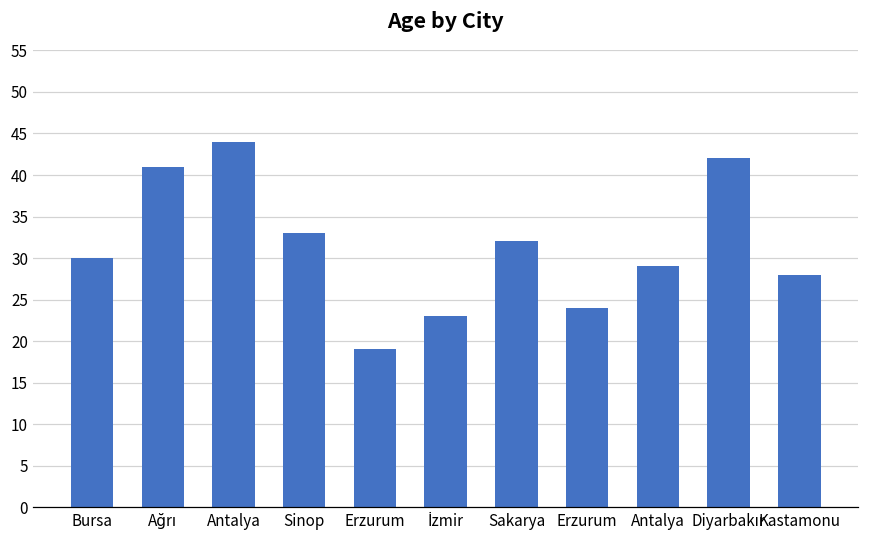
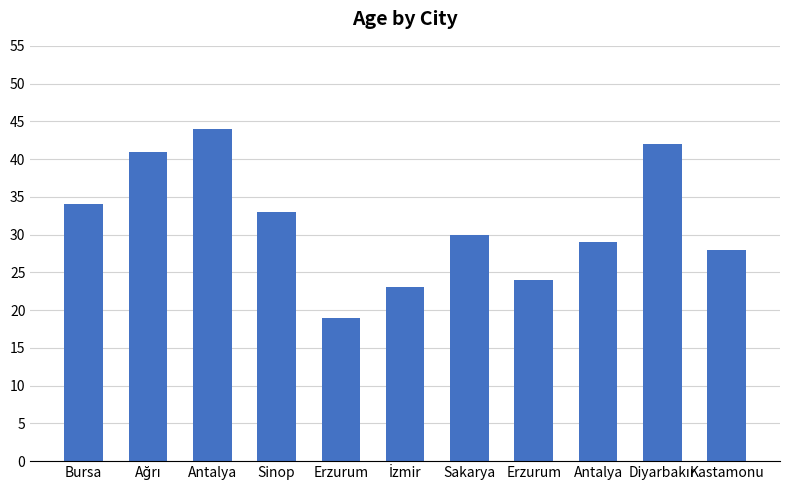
  {
-   "Bursa": 30,
+   "Bursa": 34,
    "Ağrı": 41,
    "Sinop": 33,
    "İzmir": 23,
-   "Sakarya": 32,
+   "Sakarya": 30,
    "Diyarbakır": 42,
    "Kastamonu": 28
  }
